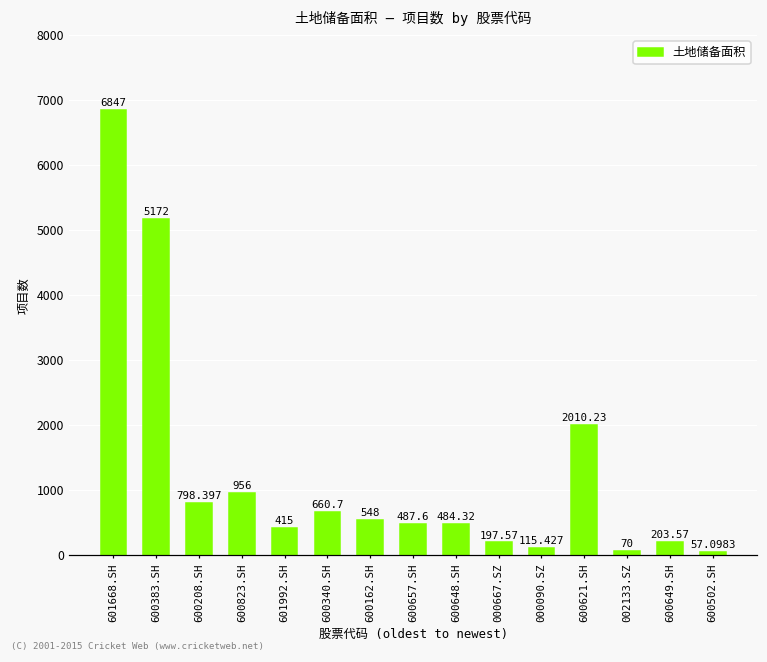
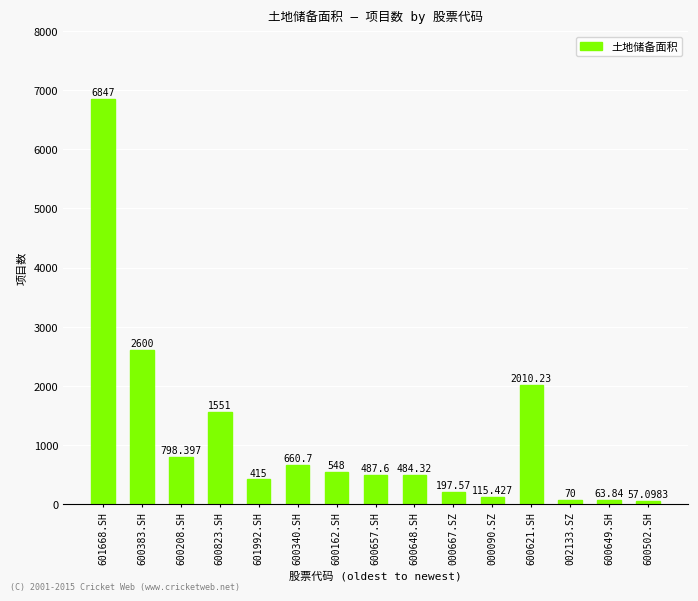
  {
    "601668.SH": 6847,
-   "600383.SH": 5172,
+   "600383.SH": 2600,
    "600208.SH": 798.397,
-   "600823.SH": 956,
+   "600823.SH": 1551,
    "601992.SH": 415,
    "600340.SH": 660.7,
    "600162.SH": 548,
    "600657.SH": 487.6,
    "600648.SH": 484.32,
    "000667.SZ": 197.57,
    "000090.SZ": 115.427,
    "600621.SH": 2010.23,
    "002133.SZ": 70,
-   "600649.SH": 203.57,
+   "600649.SH": 63.84,
    "600502.SH": 57.0983
  }
